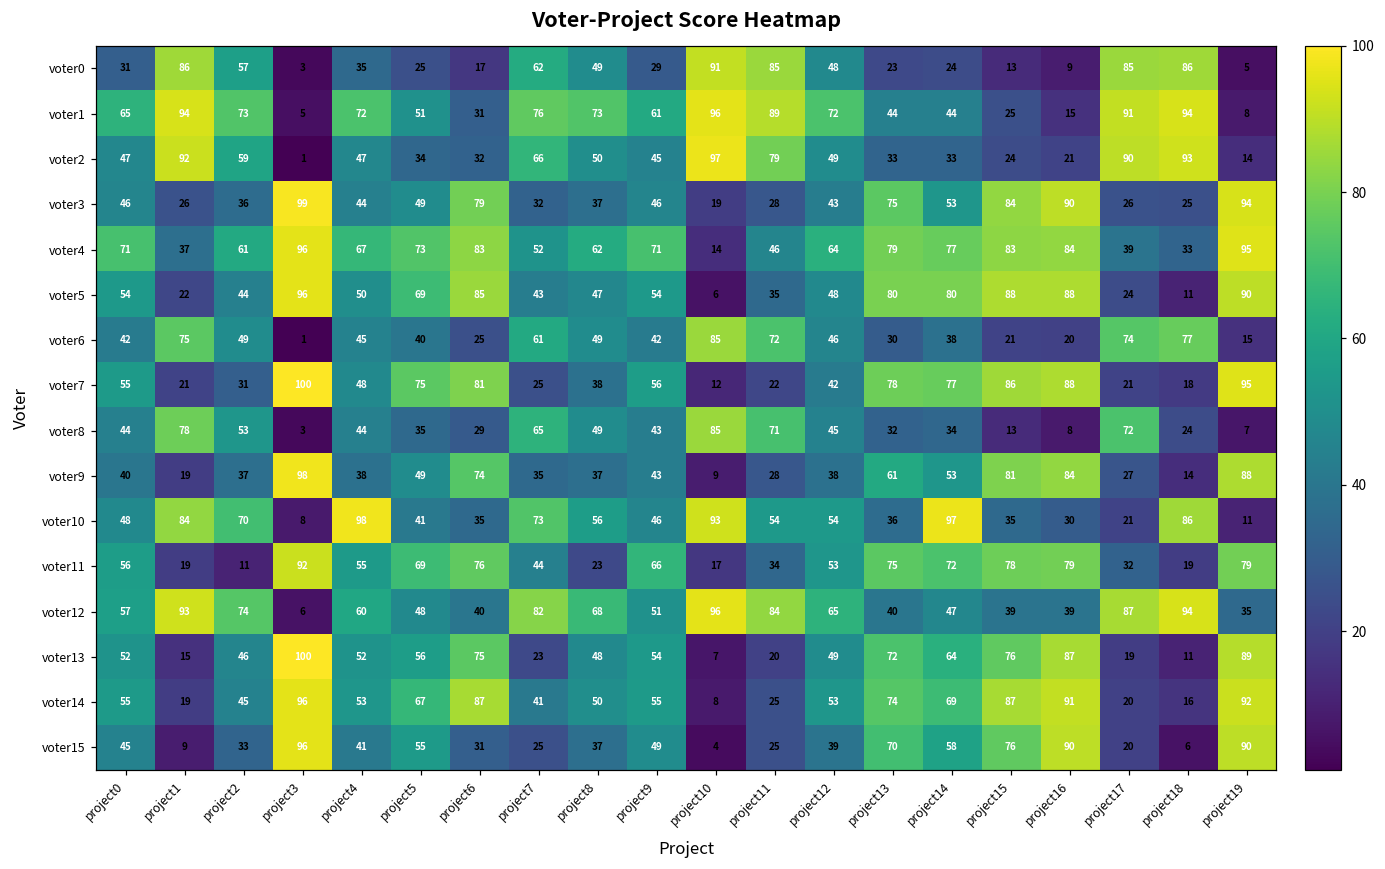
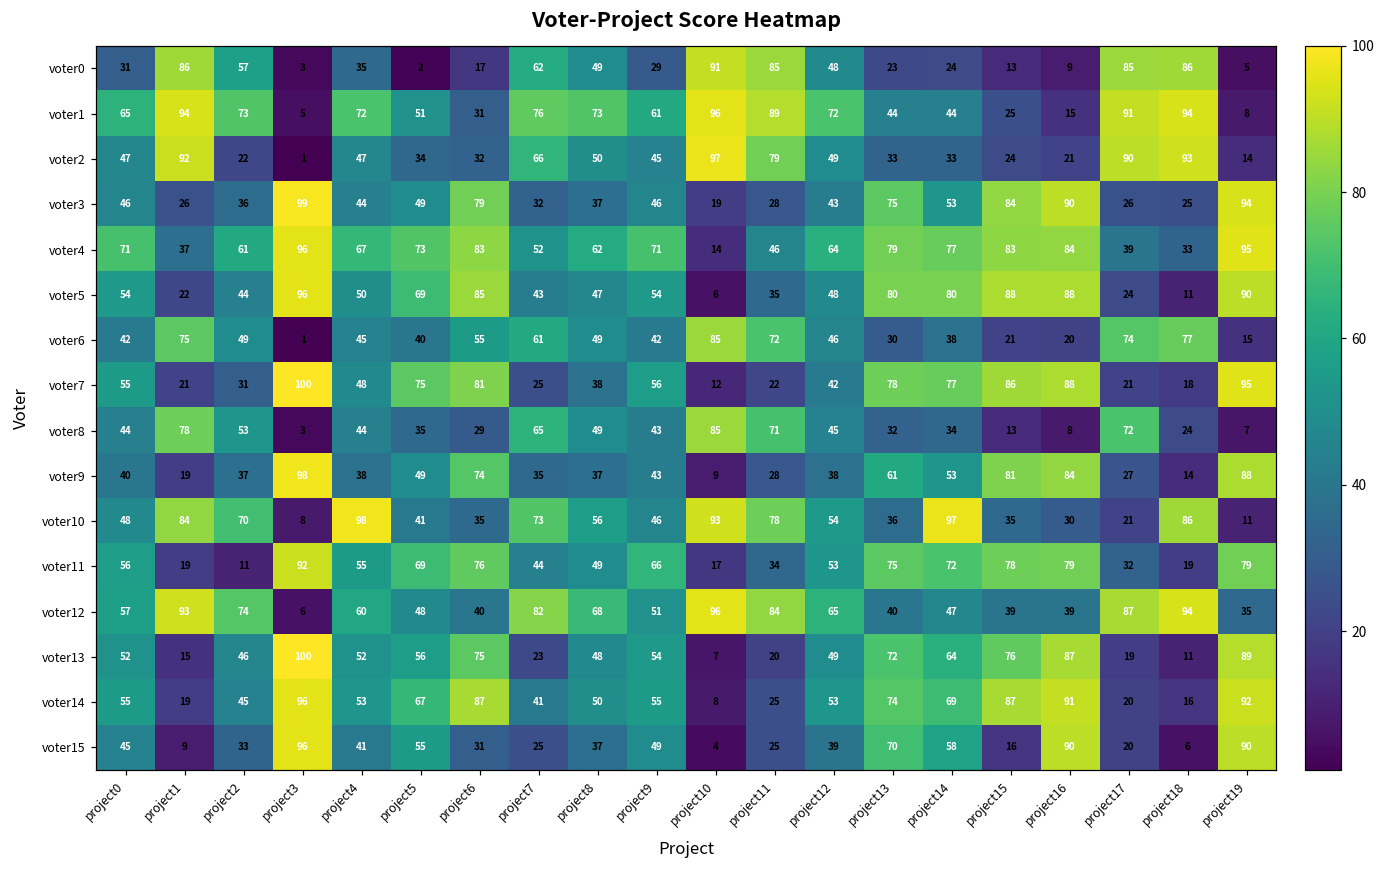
  {
    "voter0": {
      "project0": 31,
      "project1": 86,
      "project2": 57,
      "project3": 3,
      "project4": 35,
-     "project5": 25,
+     "project5": 2,
      "project6": 17,
      "project7": 62,
      "project8": 49,
      "project9": 29,
      "project10": 91,
      "project11": 85,
      "project12": 48,
      "project13": 23,
      "project14": 24,
      "project15": 13,
      "project16": 9,
      "project17": 85,
      "project18": 86,
      "project19": 5
    },
    "voter2": {
      "project0": 47,
      "project1": 92,
-     "project2": 59,
+     "project2": 22,
      "project3": 1,
      "project4": 47,
      "project5": 34,
      "project6": 32,
      "project7": 66,
      "project8": 50,
      "project9": 45,
      "project10": 97,
      "project11": 79,
      "project12": 49,
      "project13": 33,
      "project14": 33,
      "project15": 24,
      "project16": 21,
      "project17": 90,
      "project18": 93,
      "project19": 14
    },
    "voter6": {
      "project0": 42,
      "project1": 75,
      "project2": 49,
      "project3": 1,
      "project4": 45,
      "project5": 40,
-     "project6": 25,
+     "project6": 55,
      "project7": 61,
      "project8": 49,
      "project9": 42,
      "project10": 85,
      "project11": 72,
      "project12": 46,
      "project13": 30,
      "project14": 38,
      "project15": 21,
      "project16": 20,
      "project17": 74,
      "project18": 77,
      "project19": 15
    },
    "voter10": {
      "project0": 48,
      "project1": 84,
      "project2": 70,
      "project3": 8,
      "project4": 98,
      "project5": 41,
      "project6": 35,
      "project7": 73,
      "project8": 56,
      "project9": 46,
      "project10": 93,
-     "project11": 54,
+     "project11": 78,
      "project12": 54,
      "project13": 36,
      "project14": 97,
      "project15": 35,
      "project16": 30,
      "project17": 21,
      "project18": 86,
      "project19": 11
    },
    "voter11": {
      "project0": 56,
      "project1": 19,
      "project2": 11,
      "project3": 92,
      "project4": 55,
      "project5": 69,
      "project6": 76,
      "project7": 44,
-     "project8": 23,
+     "project8": 49,
      "project9": 66,
      "project10": 17,
      "project11": 34,
      "project12": 53,
      "project13": 75,
      "project14": 72,
      "project15": 78,
      "project16": 79,
      "project17": 32,
      "project18": 19,
      "project19": 79
    },
    "voter15": {
      "project0": 45,
      "project1": 9,
      "project2": 33,
      "project3": 96,
      "project4": 41,
      "project5": 55,
      "project6": 31,
      "project7": 25,
      "project8": 37,
      "project9": 49,
      "project10": 4,
      "project11": 25,
      "project12": 39,
      "project13": 70,
      "project14": 58,
-     "project15": 76,
+     "project15": 16,
      "project16": 90,
      "project17": 20,
      "project18": 6,
      "project19": 90
    }
  }
